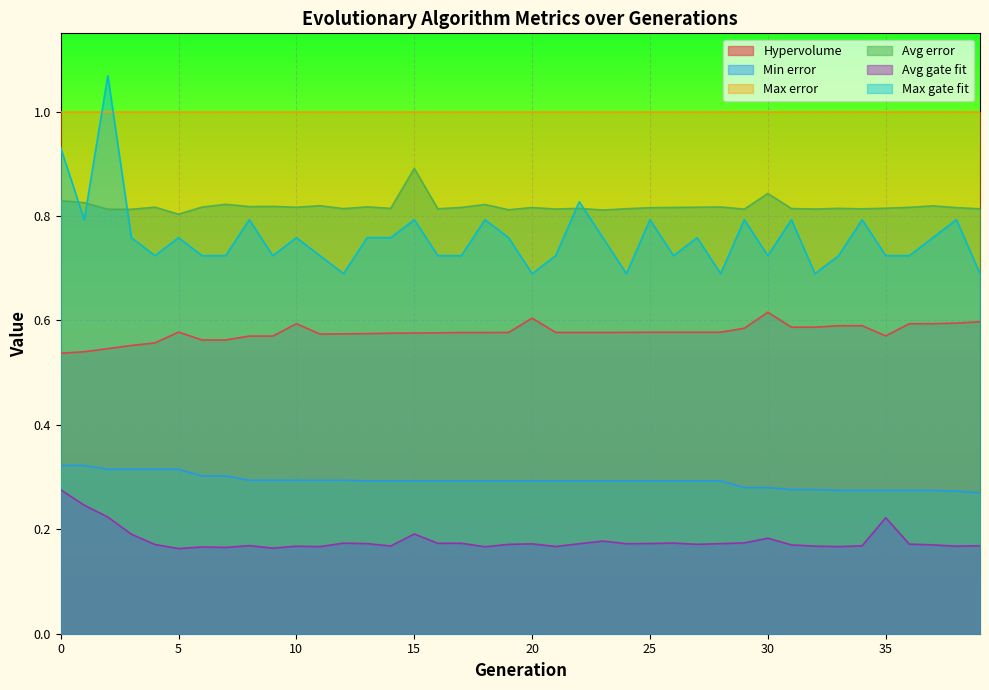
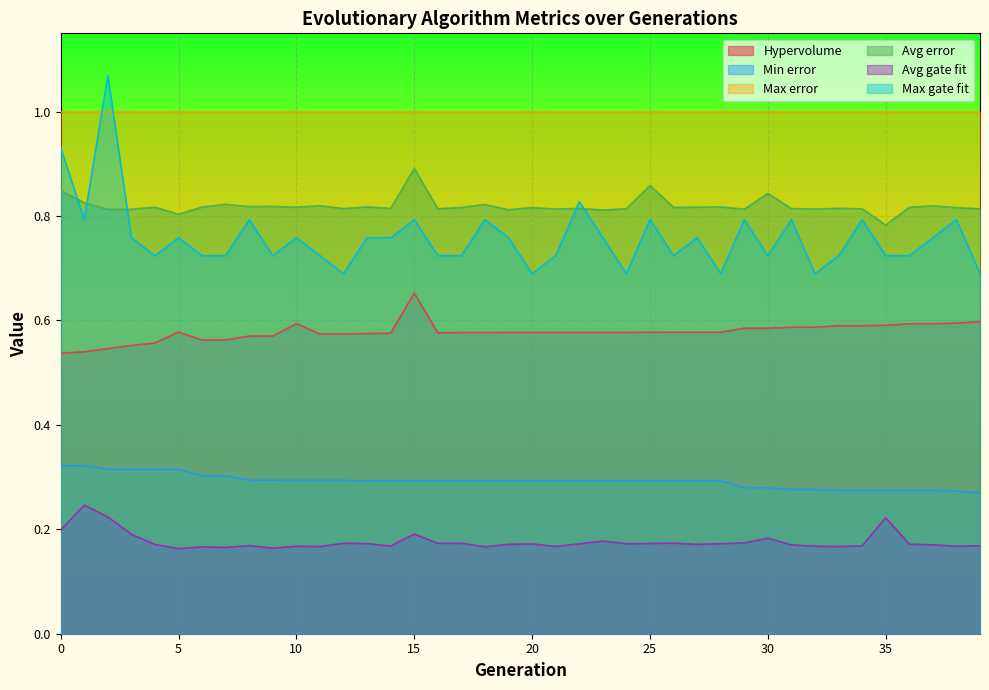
  {
    "Hypervolume": {
      "0": 0.54,
      "5": 0.58,
      "10": 0.59,
-     "15": 0.58,
-     "20": 0.60,
+     "15": 0.65,
+     "20": 0.58,
      "25": 0.58,
-     "30": 0.62,
-     "35": 0.57
+     "30": 0.59,
+     "35": 0.59
    },
    "Max error": {
      "0": 1.00,
      "5": 1.00,
      "10": 1.00,
      "15": 1.00,
      "20": 1.00,
      "25": 1.00,
      "30": 1.00,
      "35": 1.00
    },
    "Avg error": {
-     "0": 0.83,
+     "0": 0.85,
      "5": 0.80,
      "10": 0.82,
      "15": 0.89,
      "20": 0.82,
-     "25": 0.82,
+     "25": 0.86,
      "30": 0.84,
-     "35": 0.82
+     "35": 0.78
    },
    "Avg gate fit": {
-     "0": 0.28,
+     "0": 0.20,
      "5": 0.16,
      "10": 0.17,
      "15": 0.19,
      "20": 0.17,
      "25": 0.17,
      "30": 0.18,
      "35": 0.22
    }
  }
